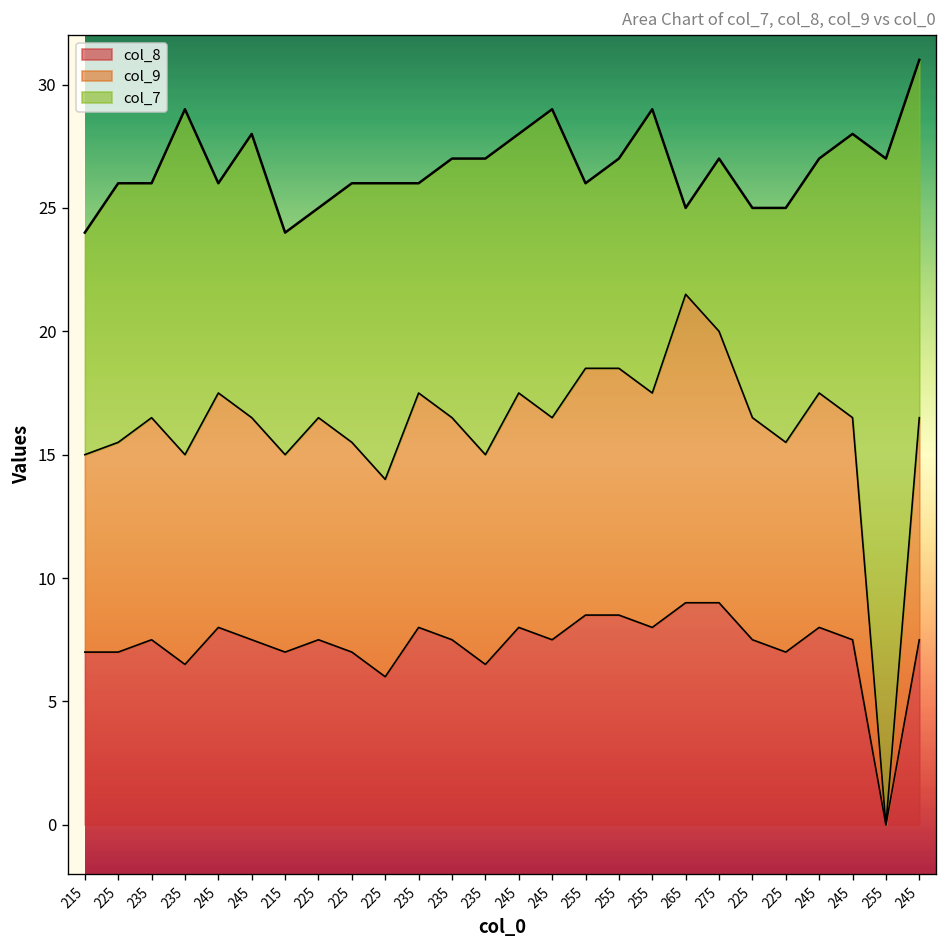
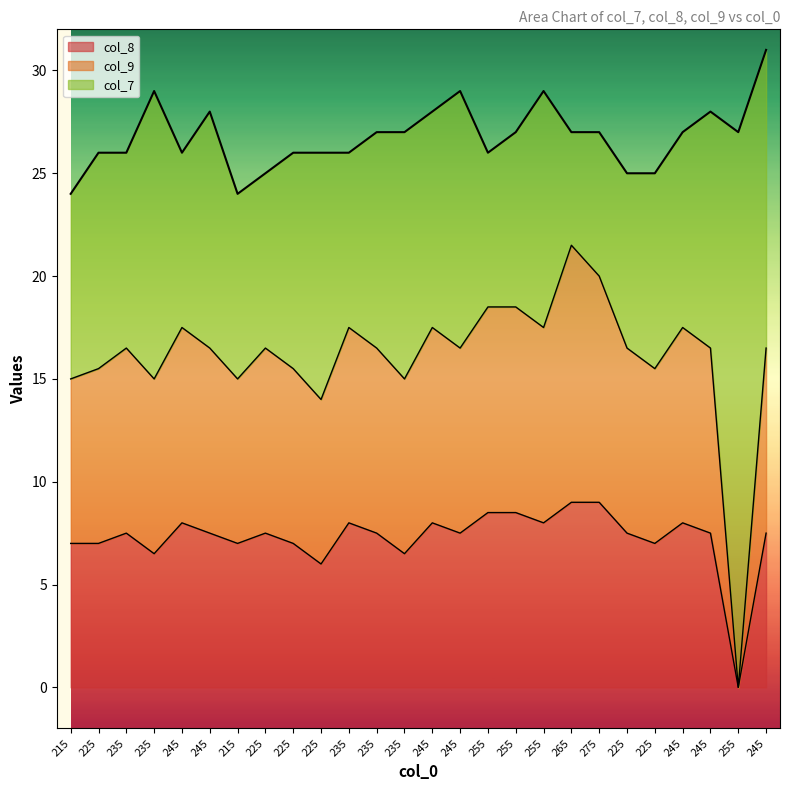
  {
    "col_8": {
      "265": 9,
      "275": 9
    },
    "col_9": {
      "265": 21.5,
      "275": 20
    },
    "col_7": {
-     "265": 25,
+     "265": 27,
      "275": 27
    }
  }
